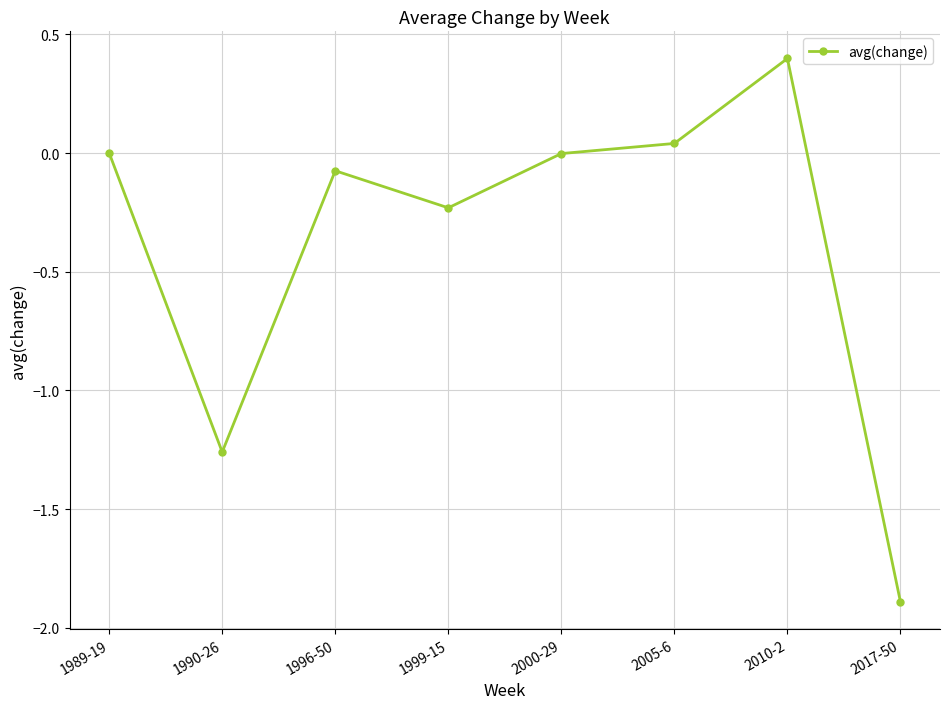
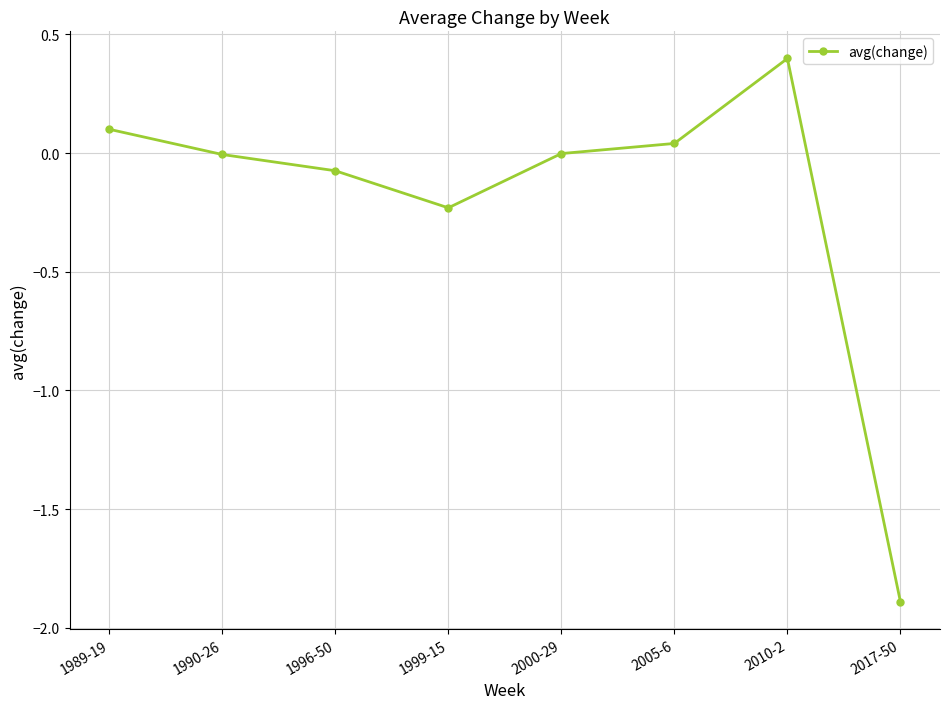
  {
-   "1989-19": 0.0,
-   "1990-26": -1.26,
+   "1989-19": 0.1,
+   "1990-26": -0.01,
    "1996-50": -0.07,
    "1999-15": -0.23,
    "2000-29": 0.00,
    "2005-6": 0.04,
    "2010-2": 0.40,
    "2017-50": -1.89
  }
